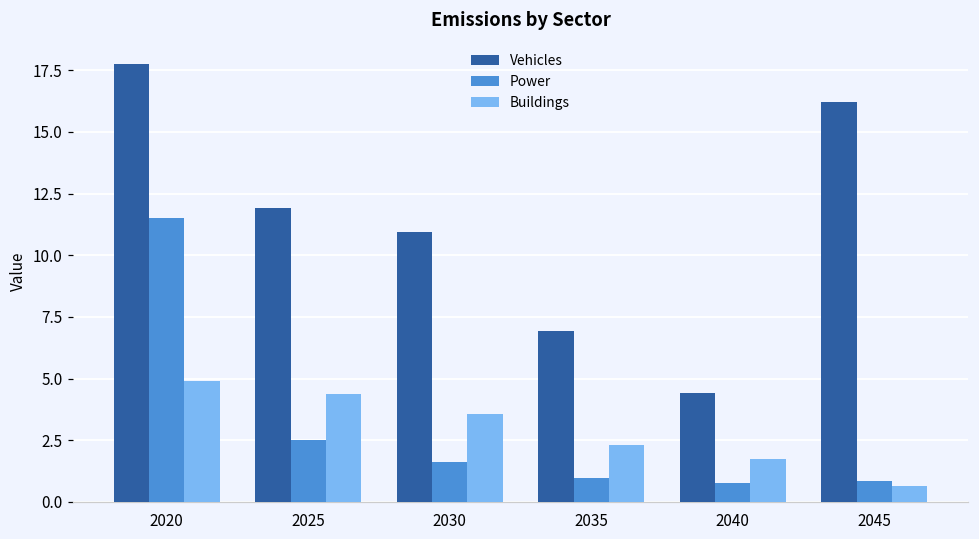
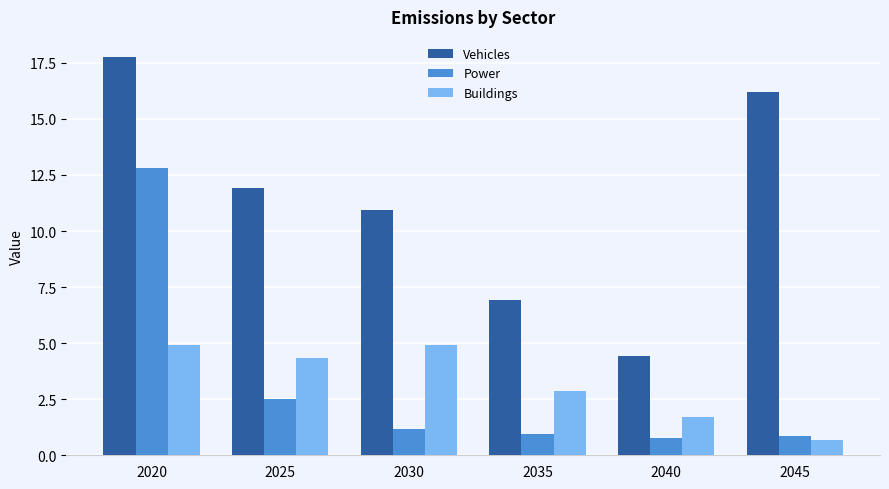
  {
    "Vehicles": {
      "2020": 17.8,
      "2025": 11.9,
      "2030": 10.9,
      "2035": 6.9,
      "2040": 4.4,
      "2045": 16.2
    },
    "Power": {
-     "2020": 11.5,
+     "2020": 12.8,
      "2025": 2.5,
-     "2030": 1.6,
+     "2030": 1.2,
      "2035": 1.0,
      "2040": 0.8,
      "2045": 0.9
    },
    "Buildings": {
      "2020": 4.9,
      "2025": 4.4,
-     "2030": 3.6,
-     "2035": 2.3,
+     "2030": 4.9,
+     "2035": 2.9,
      "2040": 1.7,
      "2045": 0.7
    }
  }
